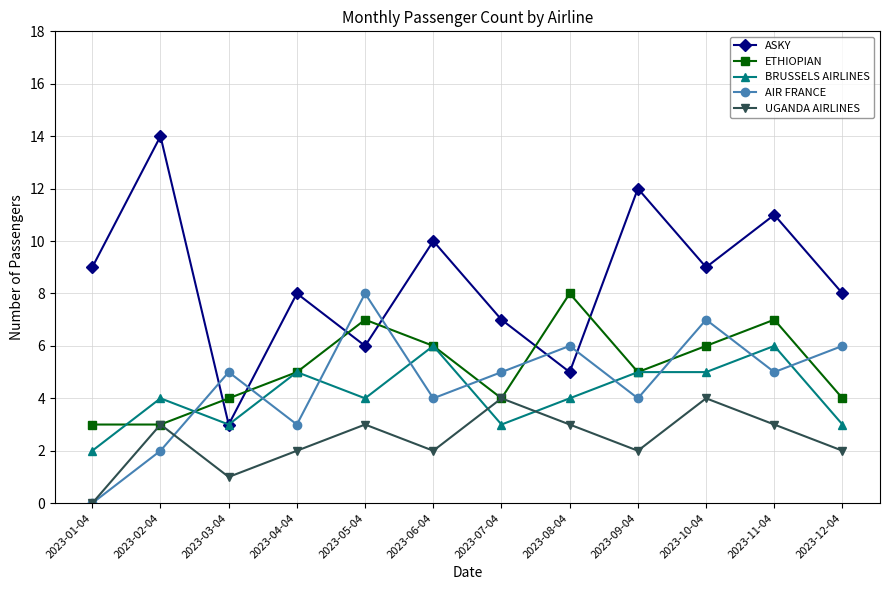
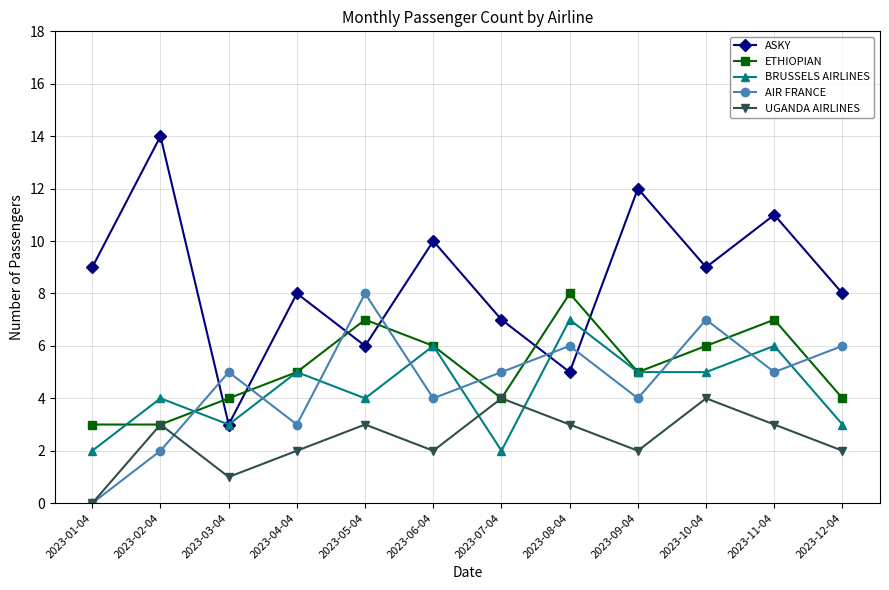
  {
    "ASKY": {
      "2023-01-04": 9,
      "2023-02-04": 14,
      "2023-04-04": 8,
      "2023-05-04": 6,
      "2023-06-04": 10,
      "2023-07-04": 7,
      "2023-08-04": 5,
      "2023-09-04": 12,
      "2023-10-04": 9,
      "2023-11-04": 11,
      "2023-12-04": 8
    },
    "ETHIOPIAN": {
      "2023-01-04": 3,
      "2023-03-04": 4,
      "2023-05-04": 7,
      "2023-08-04": 8,
      "2023-10-04": 6,
      "2023-11-04": 7,
      "2023-12-04": 4
    },
    "BRUSSELS AIRLINES": {
      "2023-01-04": 2,
      "2023-02-04": 4,
      "2023-05-04": 4,
-     "2023-07-04": 3,
-     "2023-08-04": 4,
+     "2023-07-04": 2,
+     "2023-08-04": 7,
      "2023-10-04": 5,
      "2023-11-04": 6,
      "2023-12-04": 3
    },
    "AIR FRANCE": {
      "2023-02-04": 2,
      "2023-03-04": 5,
      "2023-04-04": 3,
      "2023-05-04": 8,
      "2023-06-04": 4,
      "2023-07-04": 5,
      "2023-08-04": 6,
      "2023-09-04": 4,
      "2023-10-04": 7,
      "2023-11-04": 5,
      "2023-12-04": 6
    },
    "UGANDA AIRLINES": {
      "2023-03-04": 1,
      "2023-04-04": 2,
      "2023-05-04": 3,
      "2023-06-04": 2,
      "2023-08-04": 3,
      "2023-09-04": 2,
      "2023-10-04": 4,
      "2023-11-04": 3,
      "2023-12-04": 2
    }
  }
